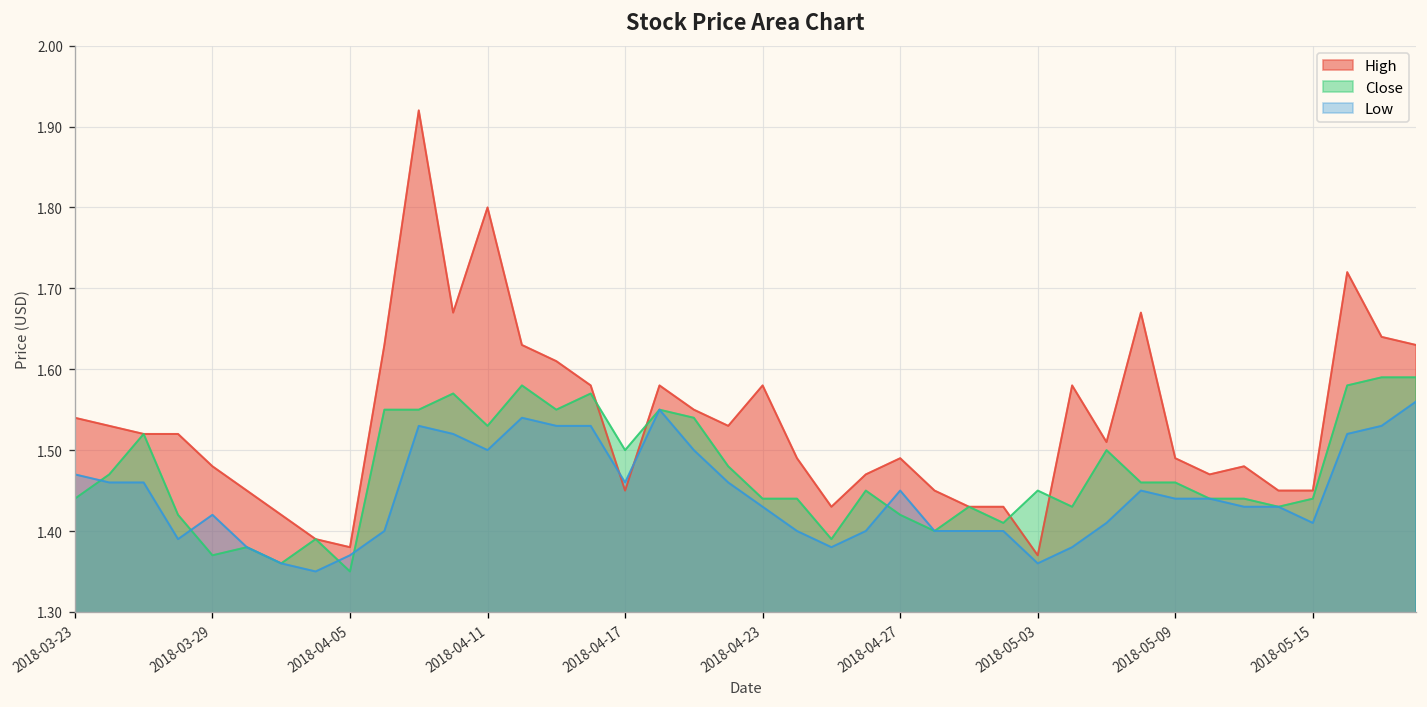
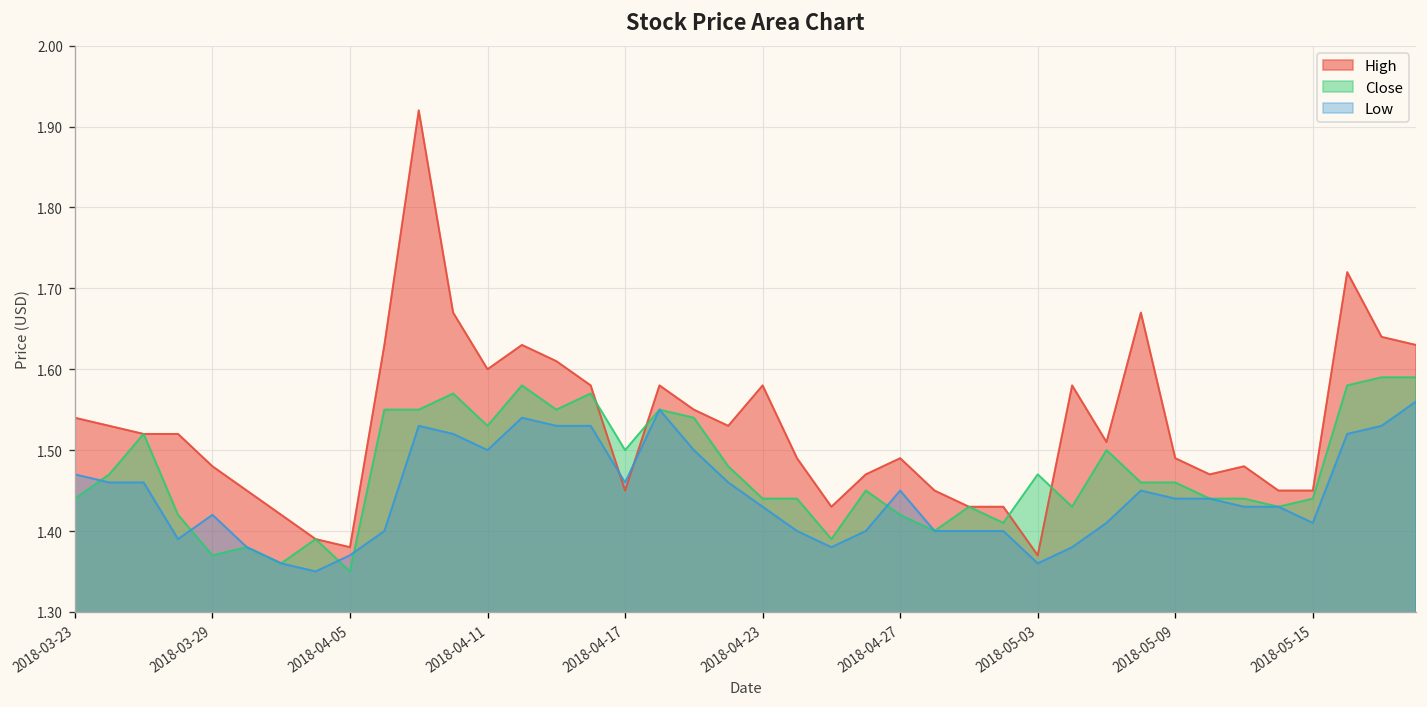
  {
    "High": {
      "2018-03-23": 1.54,
      "2018-03-29": 1.48,
      "2018-04-05": 1.38,
-     "2018-04-11": 1.8,
+     "2018-04-11": 1.6,
      "2018-04-17": 1.45,
      "2018-04-23": 1.58,
      "2018-04-27": 1.49,
      "2018-05-03": 1.37,
      "2018-05-09": 1.49,
      "2018-05-15": 1.45
    },
    "Close": {
      "2018-03-23": 1.44,
      "2018-03-29": 1.37,
      "2018-04-05": 1.35,
      "2018-04-11": 1.53,
      "2018-04-17": 1.50,
      "2018-04-23": 1.44,
      "2018-04-27": 1.42,
-     "2018-05-03": 1.45,
+     "2018-05-03": 1.47,
      "2018-05-09": 1.46,
      "2018-05-15": 1.44
    },
    "Low": {
      "2018-03-23": 1.47,
      "2018-03-29": 1.42,
      "2018-04-05": 1.37,
      "2018-04-11": 1.50,
      "2018-04-17": 1.46,
      "2018-04-23": 1.43,
      "2018-04-27": 1.45,
      "2018-05-03": 1.36,
      "2018-05-09": 1.44,
      "2018-05-15": 1.41
    }
  }
